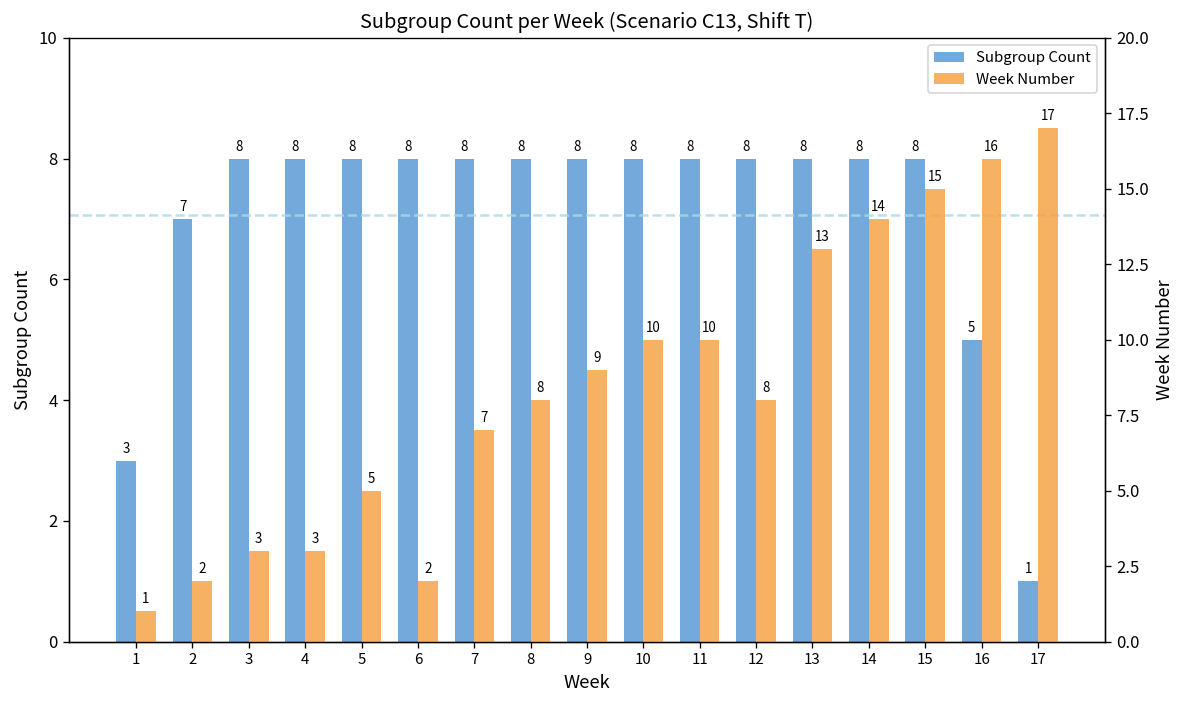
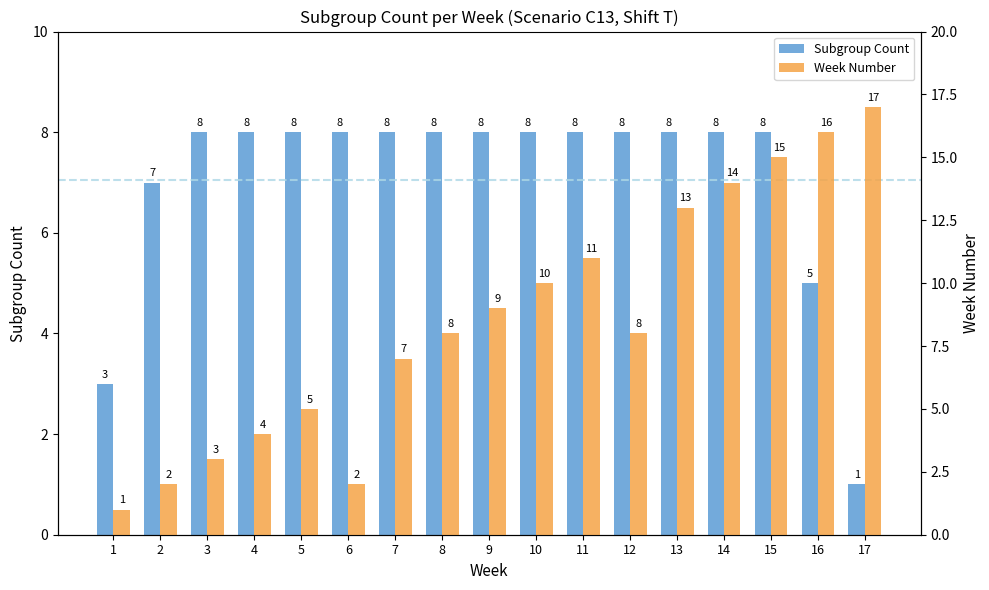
  {
    "Subgroup Count": {
      "1": 3,
      "2": 7,
      "3": 8,
      "4": 8,
      "5": 8,
      "6": 8,
      "7": 8,
      "8": 8,
      "9": 8,
      "10": 8,
      "11": 8,
      "12": 8,
      "13": 8,
      "14": 8,
      "15": 8,
      "16": 5,
      "17": 1
    },
    "Week Number": {
      "1": 1,
      "2": 2,
      "3": 3,
-     "4": 3,
+     "4": 4,
      "5": 5,
      "6": 2,
      "7": 7,
      "8": 8,
      "9": 9,
      "10": 10,
-     "11": 10,
+     "11": 11,
      "12": 8,
      "13": 13,
      "14": 14,
      "15": 15,
      "16": 16,
      "17": 17
    }
  }
